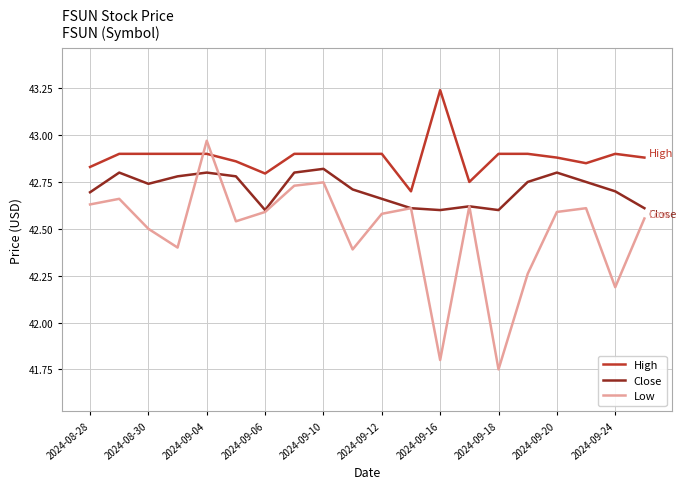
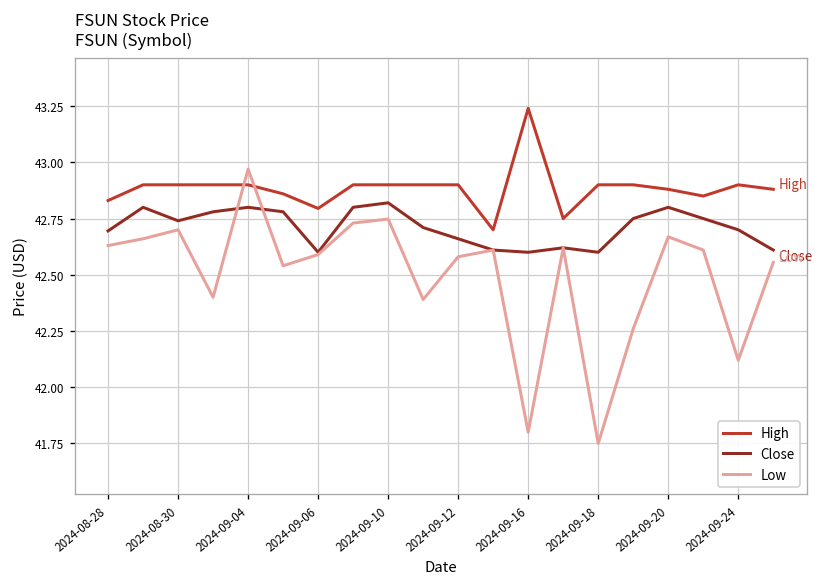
  {
    "Low": {
      "2024-08-28": 42.63,
-     "2024-08-30": 42.5,
+     "2024-08-30": 42.7,
      "2024-09-04": 42.97,
      "2024-09-10": 42.75,
      "2024-09-12": 42.58,
      "2024-09-16": 41.80,
      "2024-09-18": 41.75,
-     "2024-09-20": 42.59,
-     "2024-09-24": 42.19
+     "2024-09-20": 42.67,
+     "2024-09-24": 42.12
    }
  }
